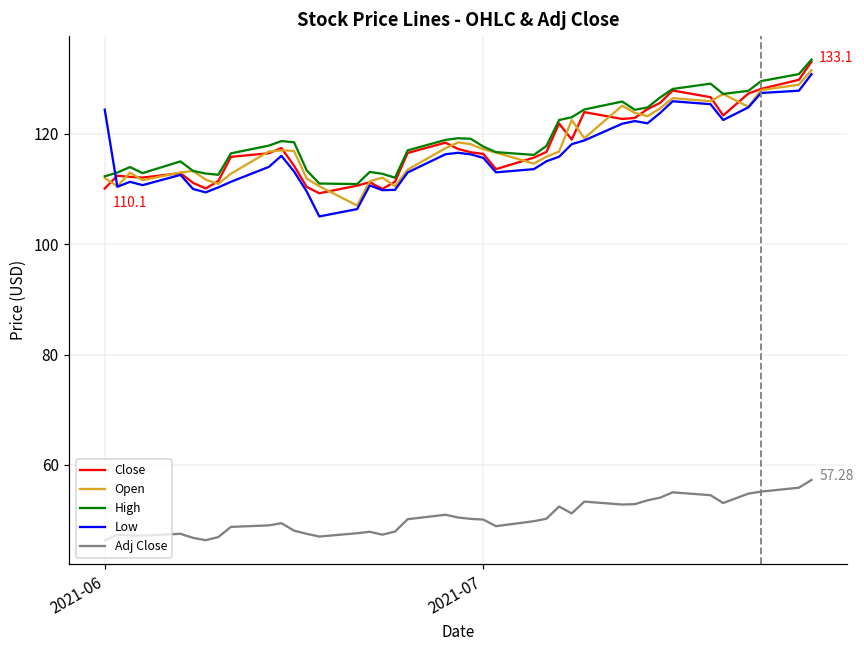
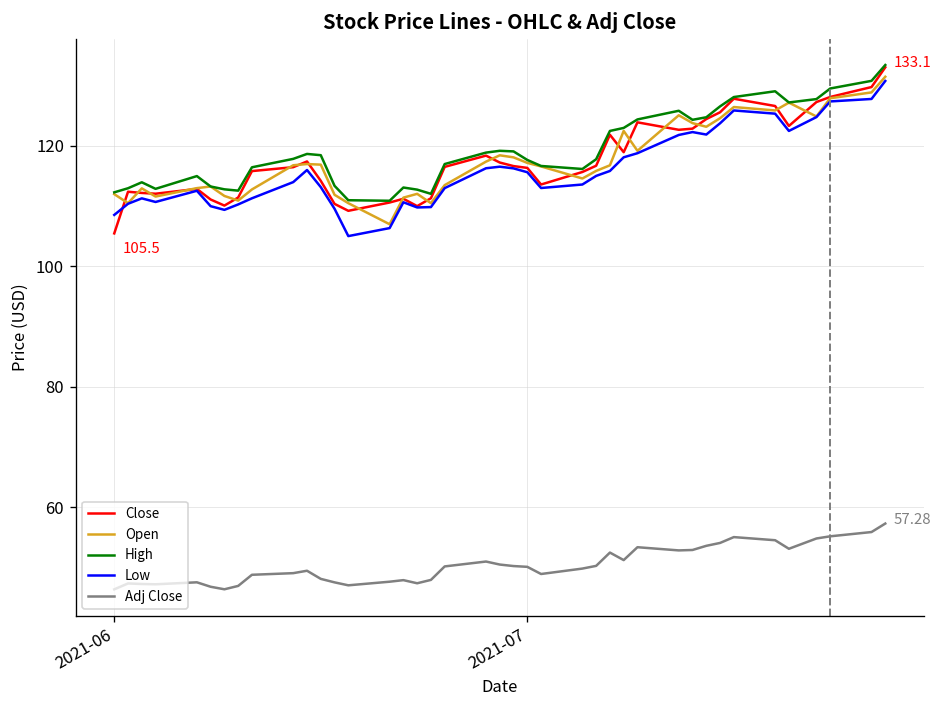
  {
    "Close": {
-     "2021-06": 110.1
+     "2021-06": 105.5
    },
    "Low": {
-     "2021-06": 124,
+     "2021-06": 109,
      "2021-07": 116
    },
    "Adj Close": {
      "2021-07": 50
    }
  }
